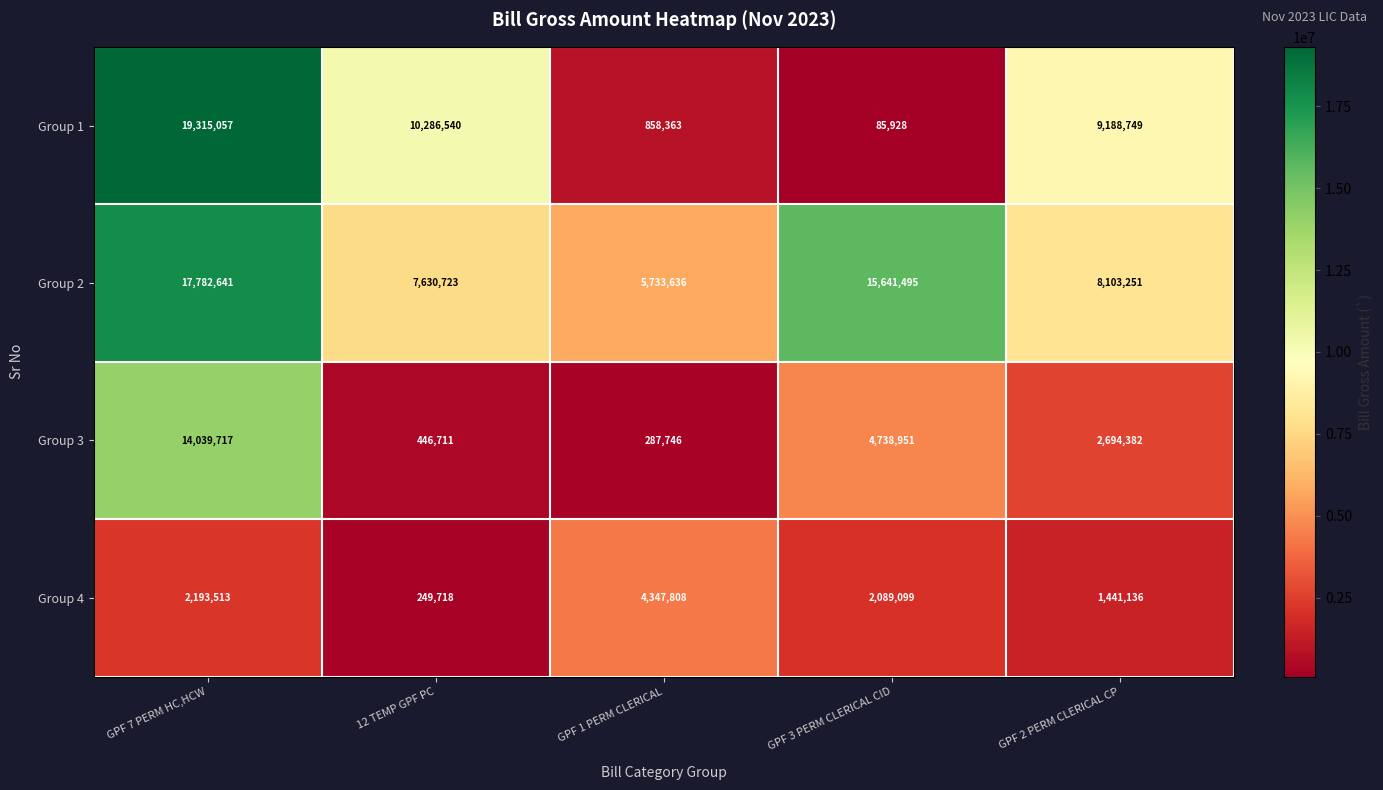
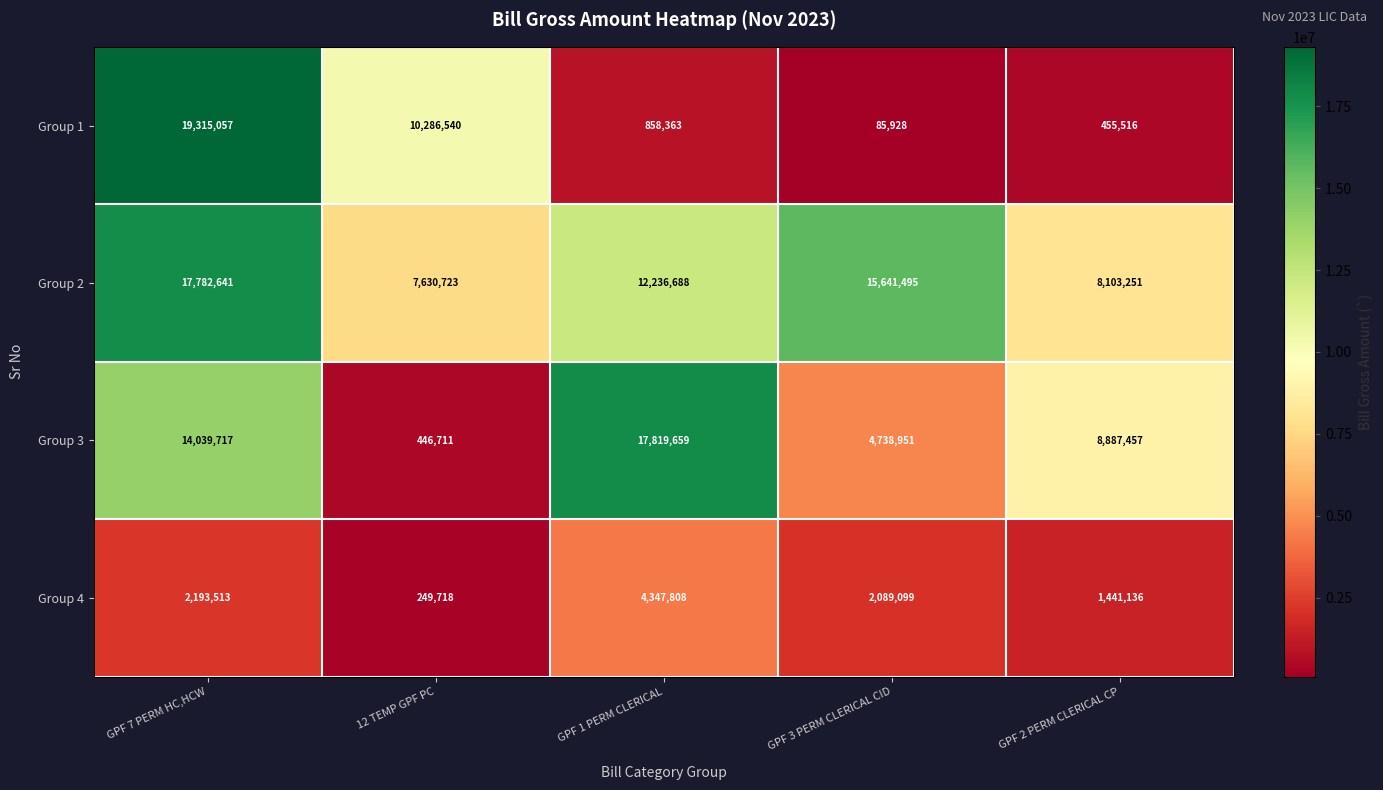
  {
    "Group 1": {
      "GPF 7 PERM HC,HCW": "19,315,057",
      "12 TEMP GPF PC": "10,286,540",
      "GPF 1 PERM CLERICAL": "858,363",
      "GPF 3 PERM CLERICAL CID": "85,928",
-     "GPF 2 PERM CLERICAL CP": "9,188,749"
+     "GPF 2 PERM CLERICAL CP": "455,516"
    },
    "Group 2": {
      "GPF 7 PERM HC,HCW": "17,782,641",
      "12 TEMP GPF PC": "7,630,723",
-     "GPF 1 PERM CLERICAL": "5,733,636",
+     "GPF 1 PERM CLERICAL": "12,236,688",
      "GPF 3 PERM CLERICAL CID": "15,641,495",
      "GPF 2 PERM CLERICAL CP": "8,103,251"
    },
    "Group 3": {
      "GPF 7 PERM HC,HCW": "14,039,717",
      "12 TEMP GPF PC": "446,711",
-     "GPF 1 PERM CLERICAL": "287,746",
+     "GPF 1 PERM CLERICAL": "17,819,659",
      "GPF 3 PERM CLERICAL CID": "4,738,951",
-     "GPF 2 PERM CLERICAL CP": "2,694,382"
+     "GPF 2 PERM CLERICAL CP": "8,887,457"
    },
    "Group 4": {
      "GPF 7 PERM HC,HCW": "2,193,513",
      "12 TEMP GPF PC": "249,718",
      "GPF 1 PERM CLERICAL": "4,347,808",
      "GPF 3 PERM CLERICAL CID": "2,089,099",
      "GPF 2 PERM CLERICAL CP": "1,441,136"
    }
  }
